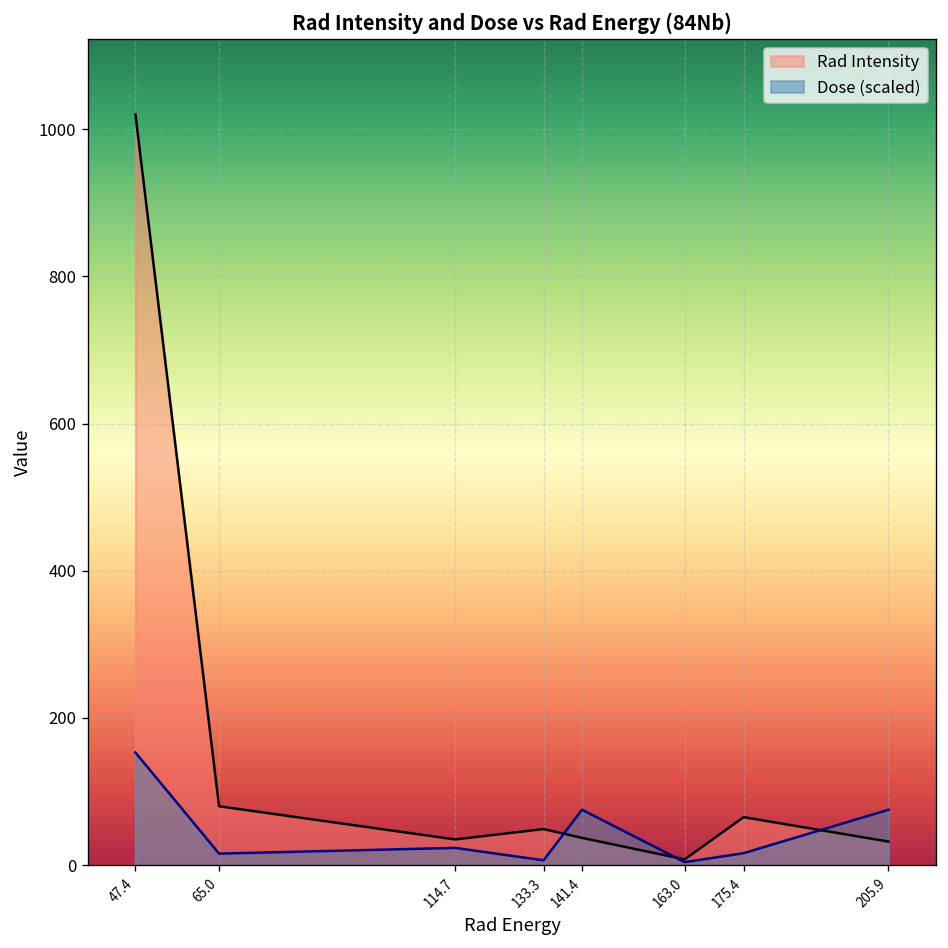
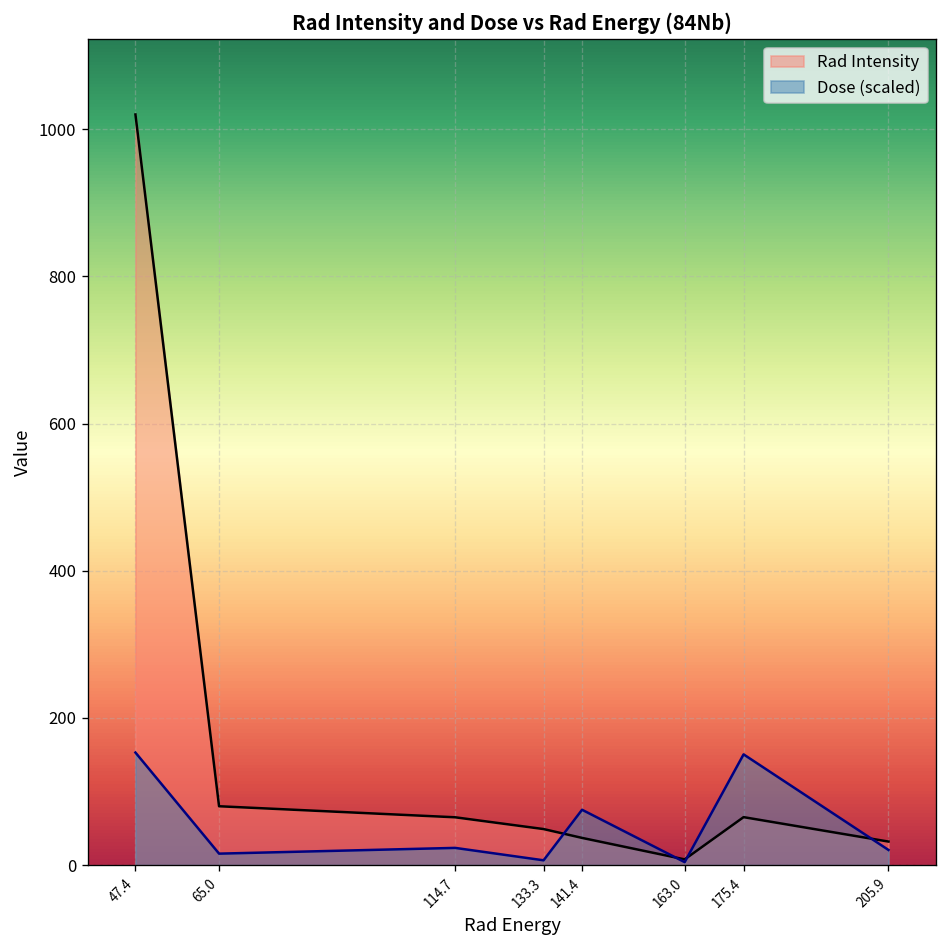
  {
    "Rad Intensity": {
      "47.4": 1020,
      "65.0": 80,
-     "114.7": 30,
+     "114.7": 70,
      "133.3": 50,
      "141.4": 40,
      "175.4": 70,
      "205.9": 30
    },
    "Dose (scaled)": {
      "47.4": 150,
      "65.0": 20,
      "114.7": 20,
      "133.3": 10,
      "141.4": 80,
-     "175.4": 20,
-     "205.9": 80
+     "175.4": 150,
+     "205.9": 20
    }
  }
